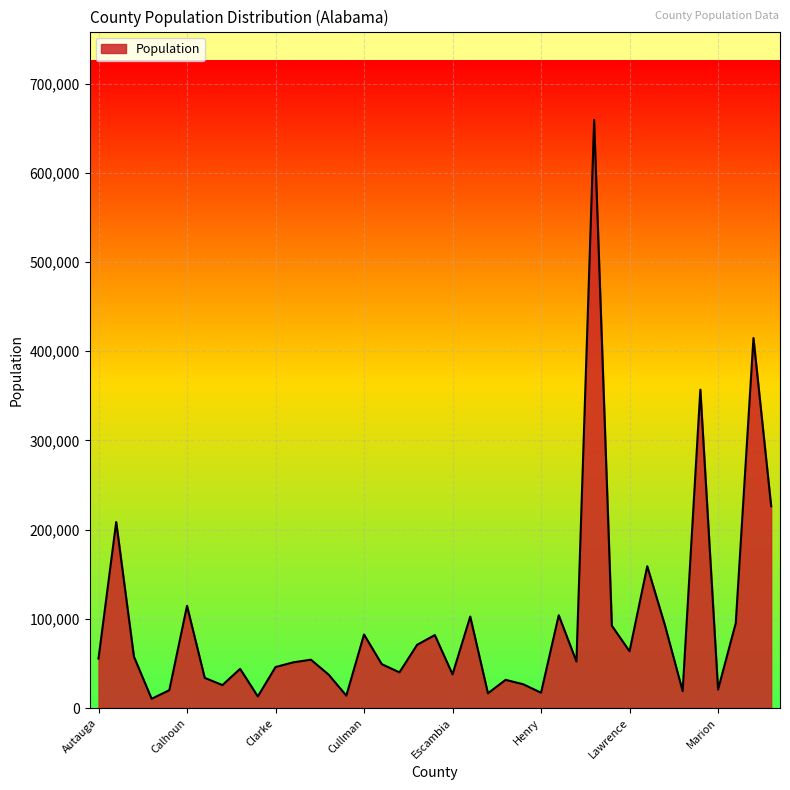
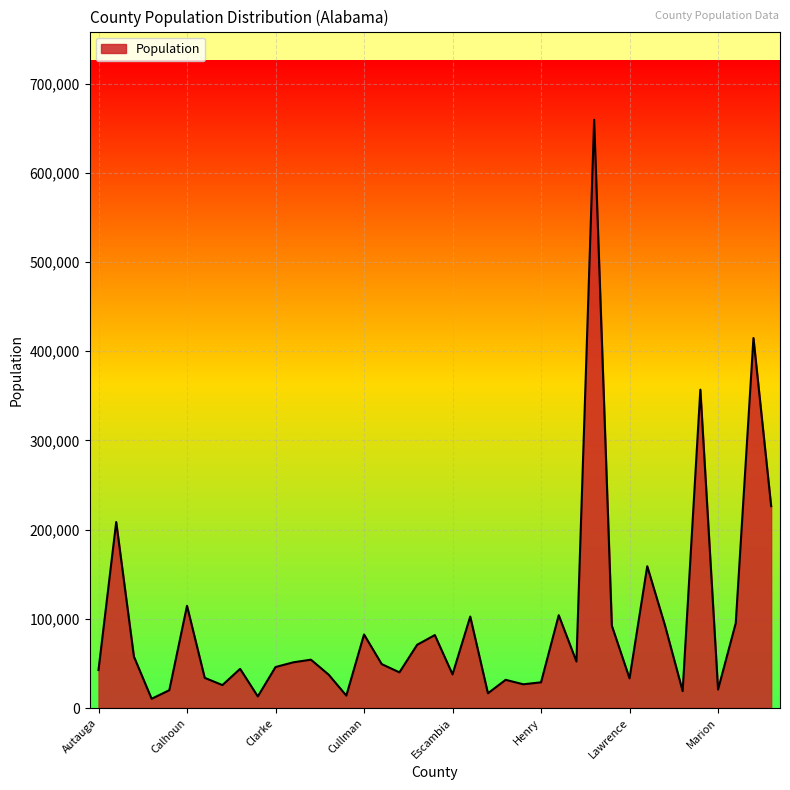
  {
-   "Autauga": "60,000",
+   "Autauga": "40,000",
    "Calhoun": "110,000",
    "Clarke": "50,000",
    "Cullman": "80,000",
    "Escambia": "40,000",
-   "Henry": "20,000",
-   "Lawrence": "60,000",
+   "Henry": "30,000",
+   "Lawrence": "30,000",
    "Marion": "20,000"
  }
